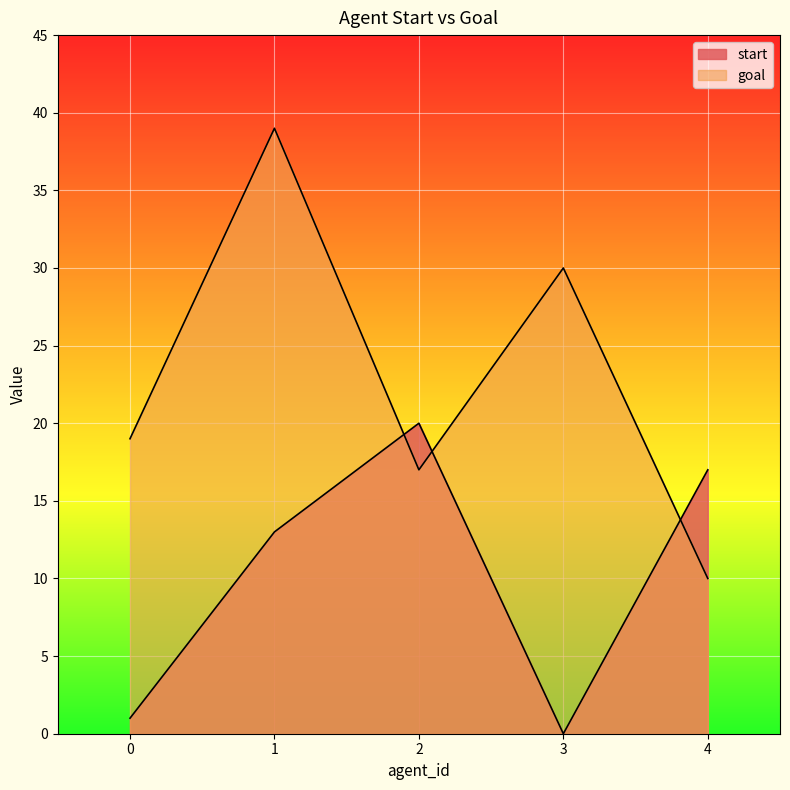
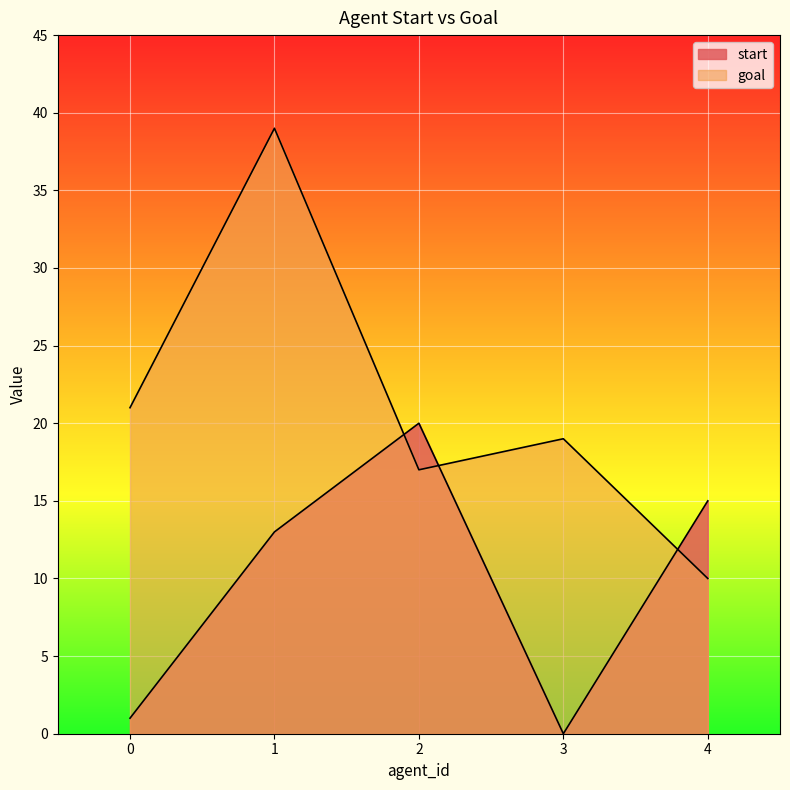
  {
    "start": {
      "0": 1,
      "1": 13,
      "2": 20,
      "3": 0,
-     "4": 17
+     "4": 15
    },
    "goal": {
-     "0": 19,
+     "0": 21,
      "1": 39,
      "2": 17,
-     "3": 30,
+     "3": 19,
      "4": 10
    }
  }
